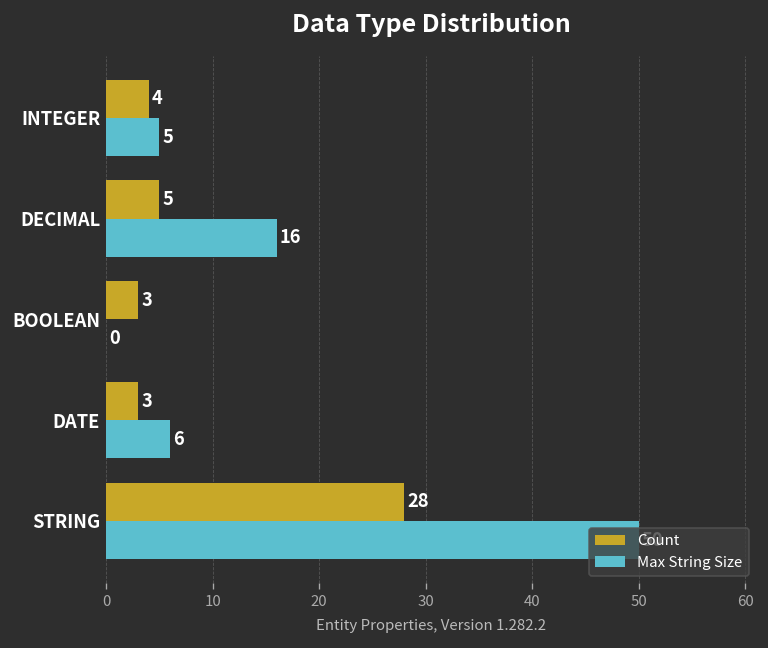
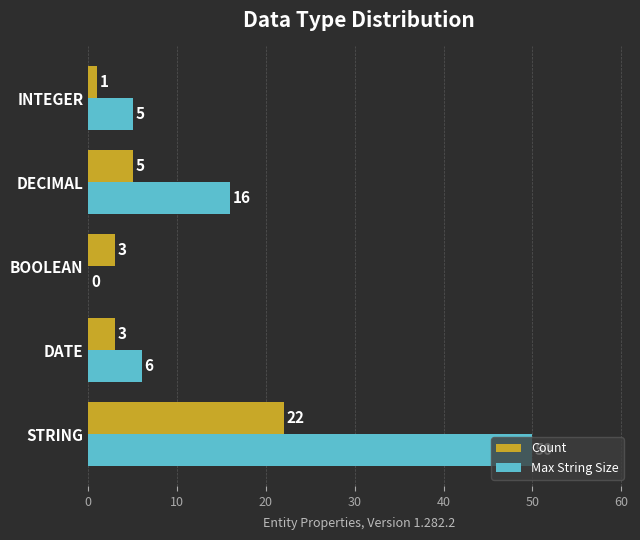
  {
    "Count": {
-     "INTEGER": 4,
+     "INTEGER": 1,
      "DECIMAL": 5,
      "BOOLEAN": 3,
      "DATE": 3,
-     "STRING": 28
+     "STRING": 22
    },
    "Max String Size": {
      "INTEGER": 5,
      "DECIMAL": 16,
      "BOOLEAN": 0,
      "DATE": 6
    }
  }
